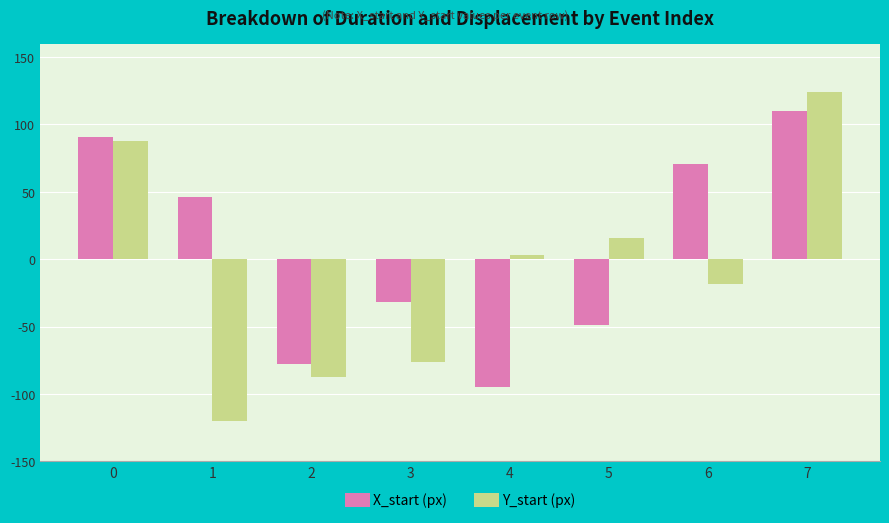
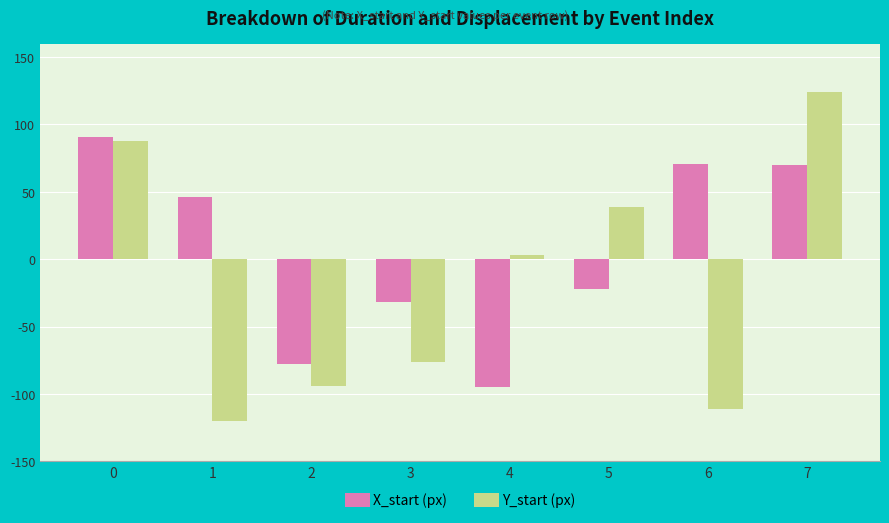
  {
    "X_start (px)": {
      "0": 91,
      "1": 46,
      "2": -78,
      "3": -32,
      "4": -95,
-     "5": -49,
+     "5": -22,
      "6": 71,
-     "7": 110
+     "7": 70
    },
    "Y_start (px)": {
      "0": 88,
      "1": -120,
-     "2": -87,
+     "2": -94,
      "3": -76,
      "4": 3,
-     "5": 16,
-     "6": -18,
+     "5": 39,
+     "6": -111,
      "7": 124
    }
  }
